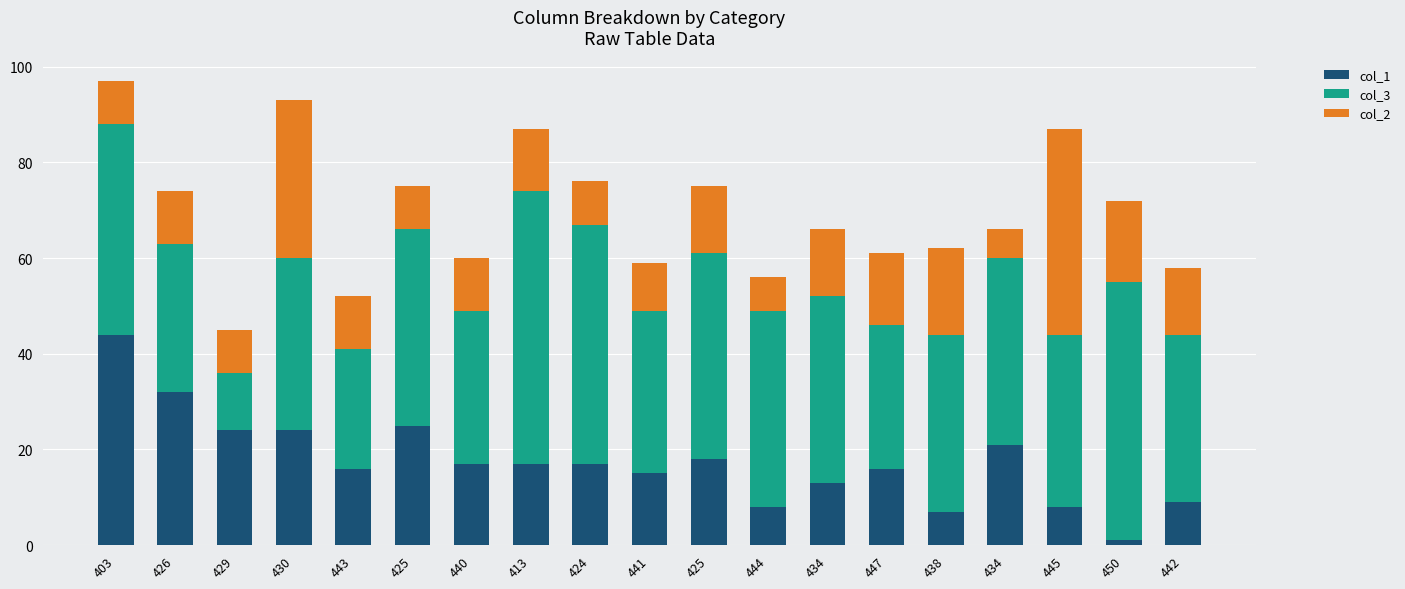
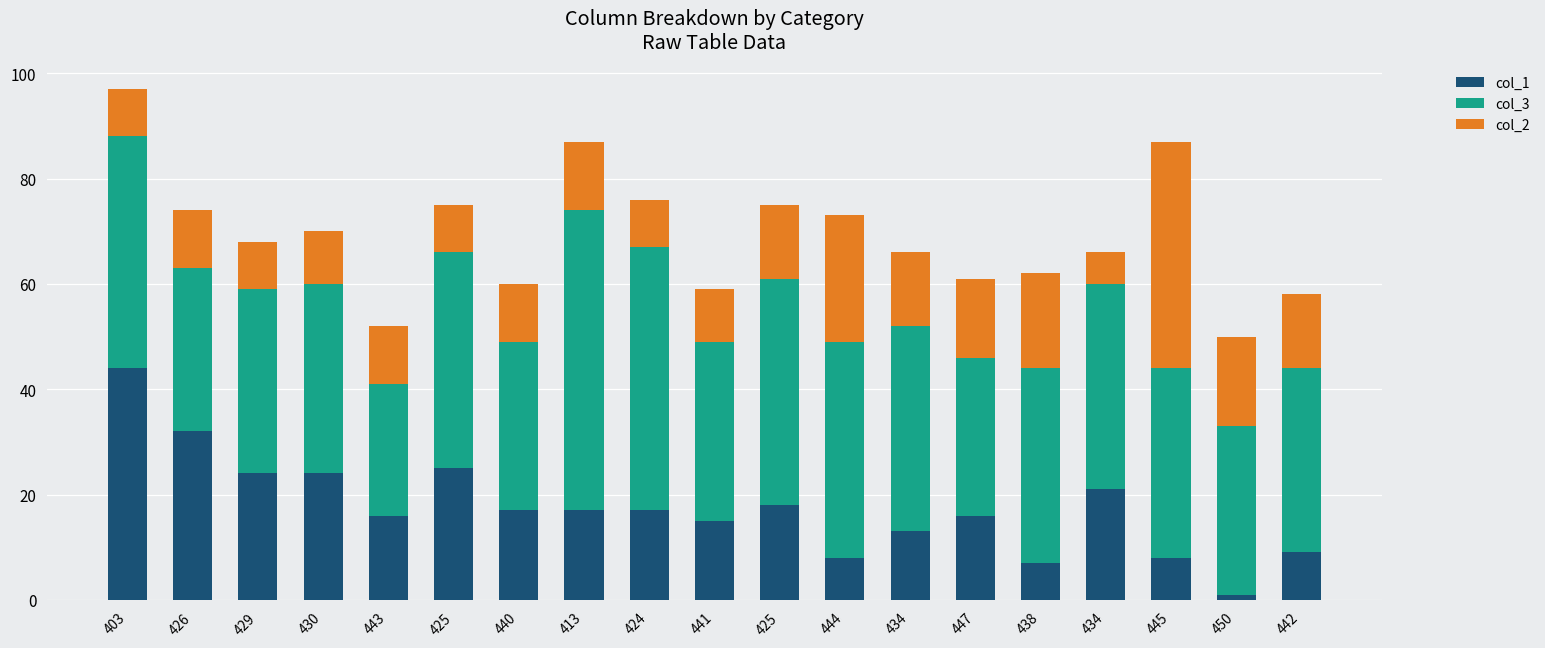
  {
    "col_1": {
      "403": 44,
      "426": 32,
      "429": 24,
      "430": 24,
      "443": 16,
      "440": 17,
      "413": 17,
      "424": 17,
      "441": 15,
      "444": 8,
      "447": 16,
      "438": 7,
      "445": 8,
      "450": 1,
      "442": 9
    },
    "col_3": {
      "403": 44,
      "426": 31,
-     "429": 12,
+     "429": 35,
      "430": 36,
      "443": 25,
      "440": 32,
      "413": 57,
      "424": 50,
      "441": 34,
      "444": 41,
      "447": 30,
      "438": 37,
      "445": 36,
-     "450": 54,
+     "450": 32,
      "442": 35
    },
    "col_2": {
      "403": 9,
      "426": 11,
      "429": 9,
-     "430": 33,
+     "430": 10,
      "443": 11,
      "440": 11,
      "413": 13,
      "424": 9,
      "441": 10,
-     "444": 7,
+     "444": 24,
      "447": 15,
      "438": 18,
      "445": 43,
      "450": 17,
      "442": 14
    }
  }
